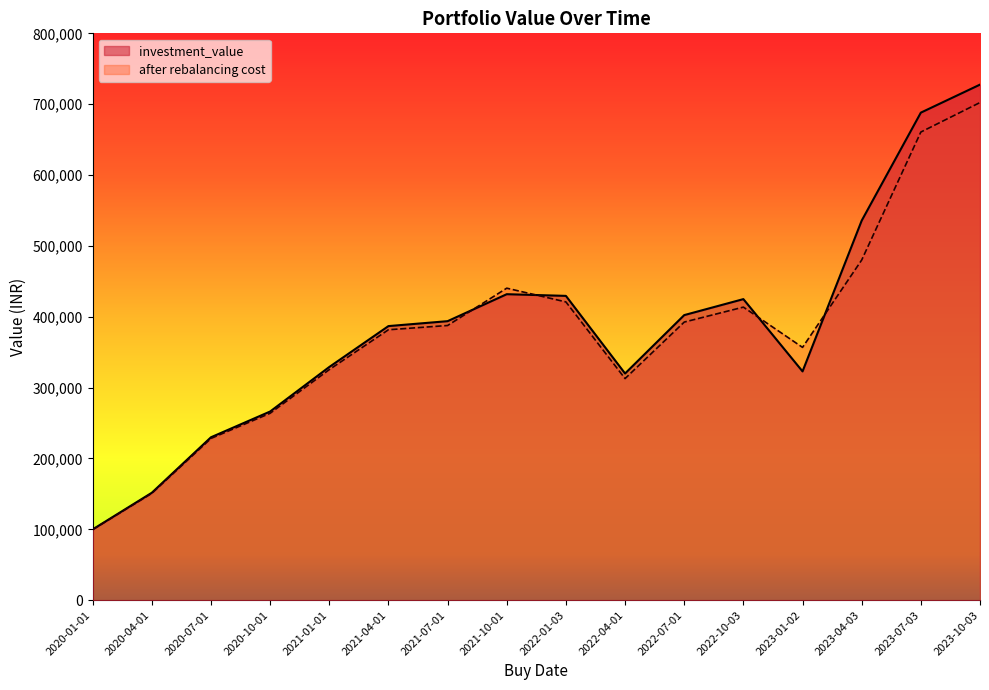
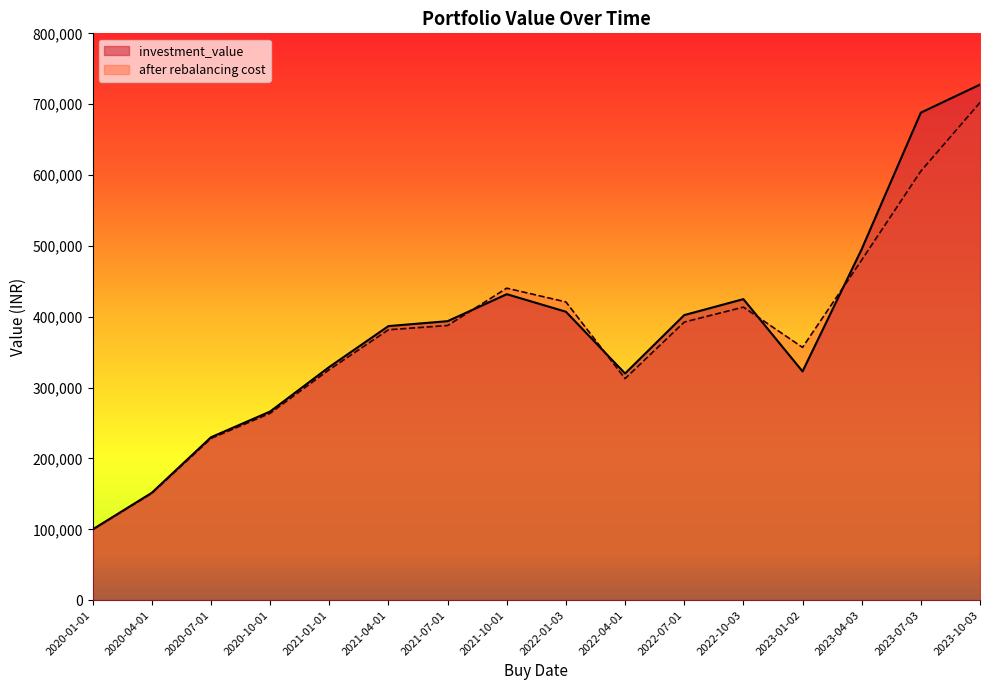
  {
    "investment_value": {
      "2021-01-01": "330,000",
      "2021-04-01": "390,000",
      "2021-07-01": "390,000",
      "2021-10-01": "430,000",
-     "2022-01-03": "430,000",
+     "2022-01-03": "410,000",
      "2022-04-01": "320,000",
      "2022-07-01": "400,000",
      "2022-10-03": "420,000",
      "2023-01-02": "320,000",
-     "2023-04-03": "540,000",
+     "2023-04-03": "500,000",
      "2023-07-03": "690,000",
      "2023-10-03": "730,000"
    },
    "after rebalancing cost": {
      "2021-01-01": "330,000",
      "2021-04-01": "380,000",
      "2021-07-01": "390,000",
      "2021-10-01": "440,000",
      "2022-01-03": "420,000",
      "2022-04-01": "310,000",
      "2022-07-01": "390,000",
      "2022-10-03": "410,000",
      "2023-01-02": "360,000",
      "2023-04-03": "480,000",
-     "2023-07-03": "660,000",
+     "2023-07-03": "610,000",
      "2023-10-03": "700,000"
    }
  }
